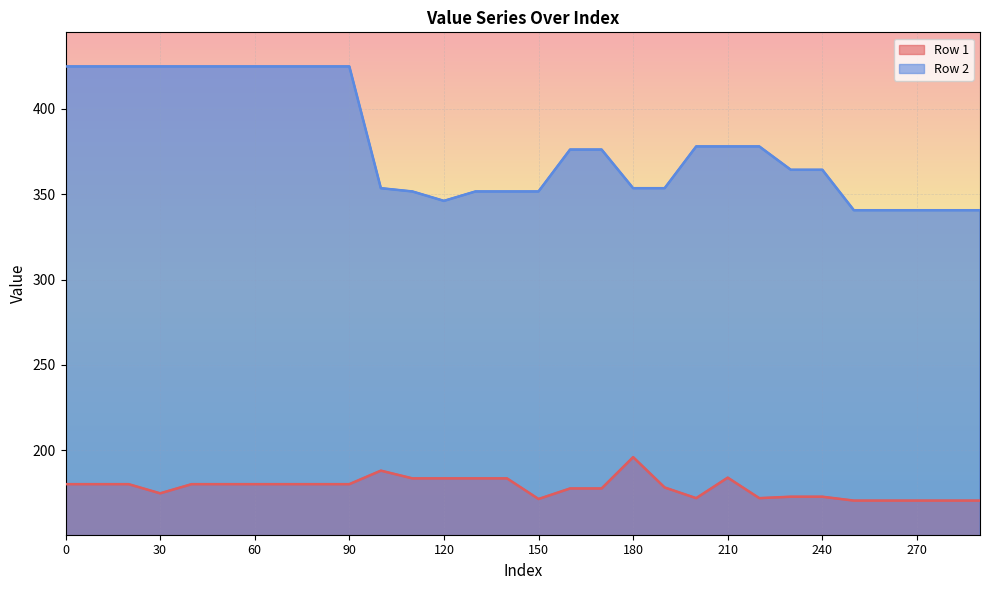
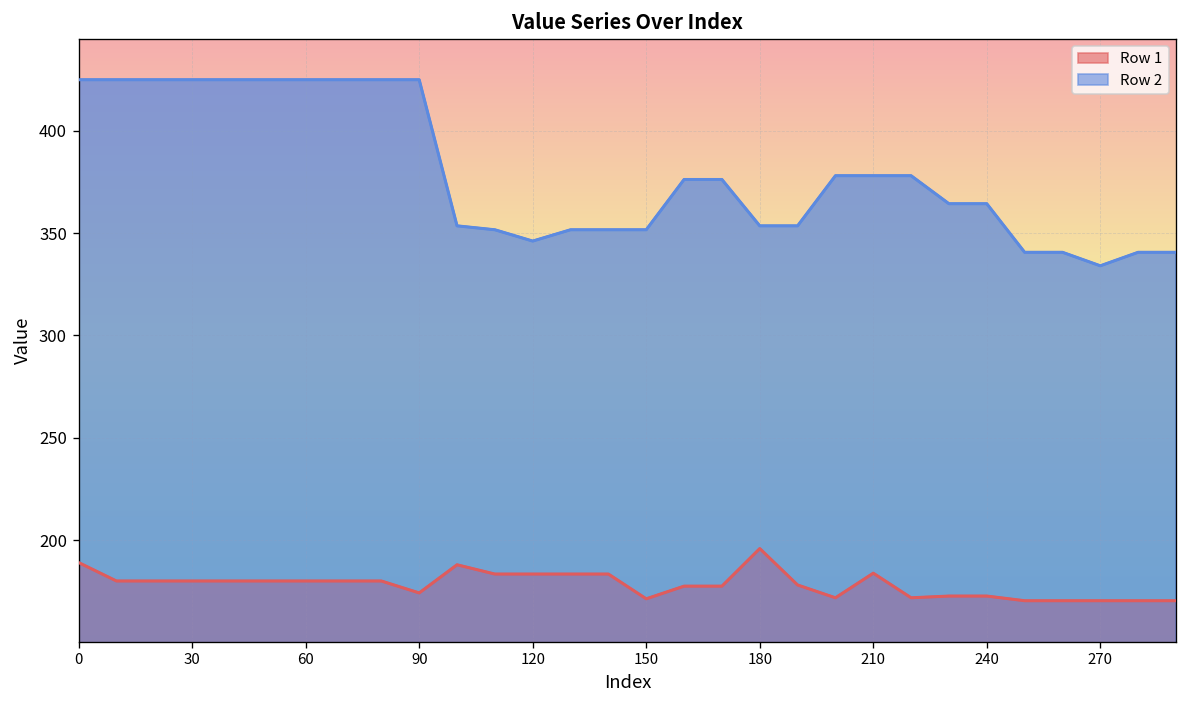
  {
    "Row 1": {
-     "0": 180,
-     "30": 175,
+     "0": 189,
+     "30": 180,
      "60": 180,
-     "90": 180,
+     "90": 174,
      "120": 183,
      "150": 171,
      "180": 196,
      "210": 184,
      "240": 173,
      "270": 170
    },
    "Row 2": {
      "0": 425,
      "30": 425,
      "60": 425,
      "90": 425,
      "120": 346,
      "150": 352,
      "180": 354,
      "210": 378,
      "240": 364,
-     "270": 341
+     "270": 334
    }
  }
